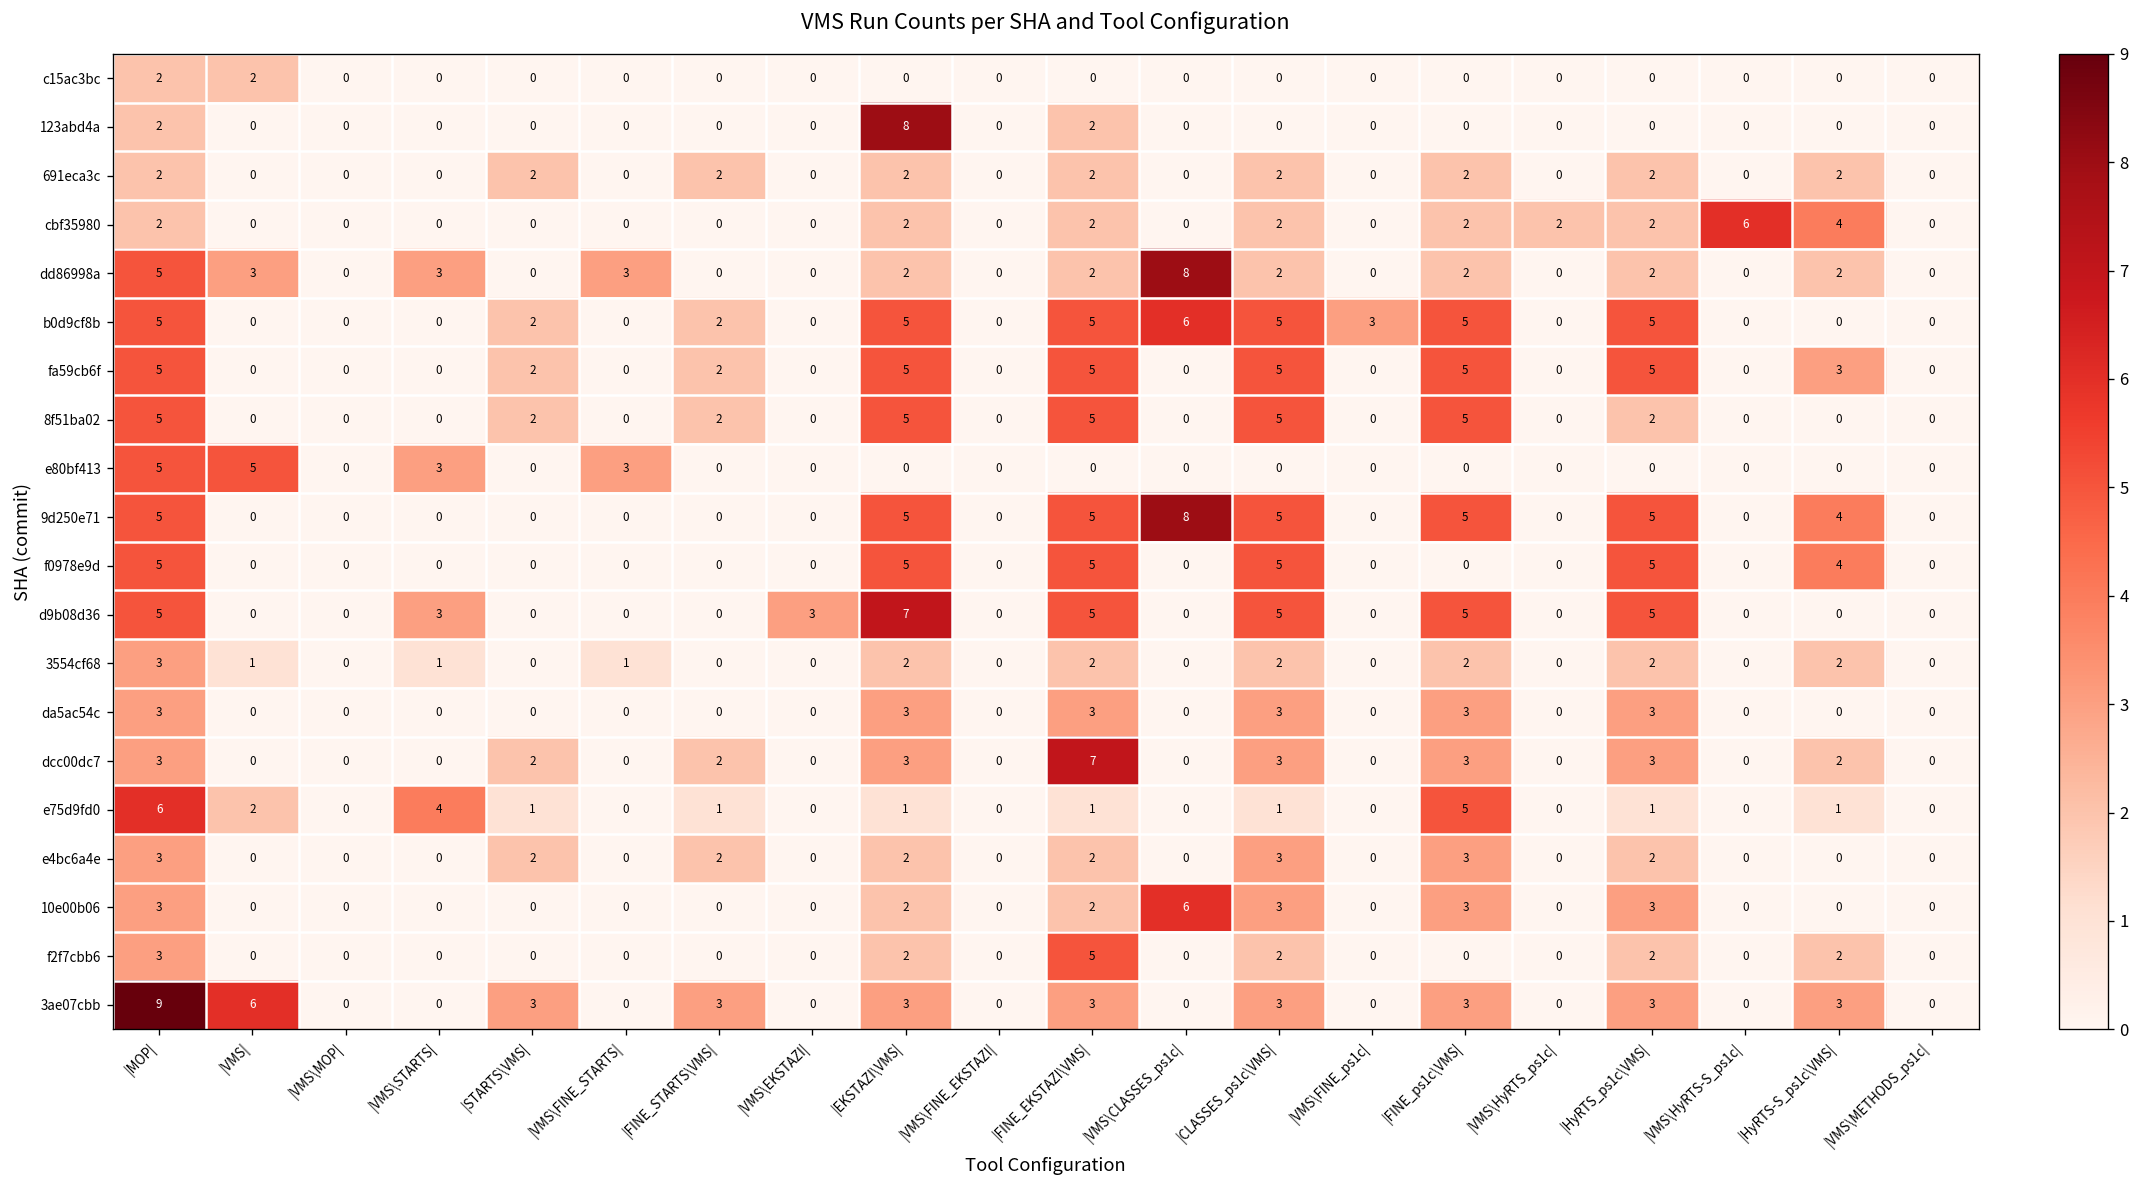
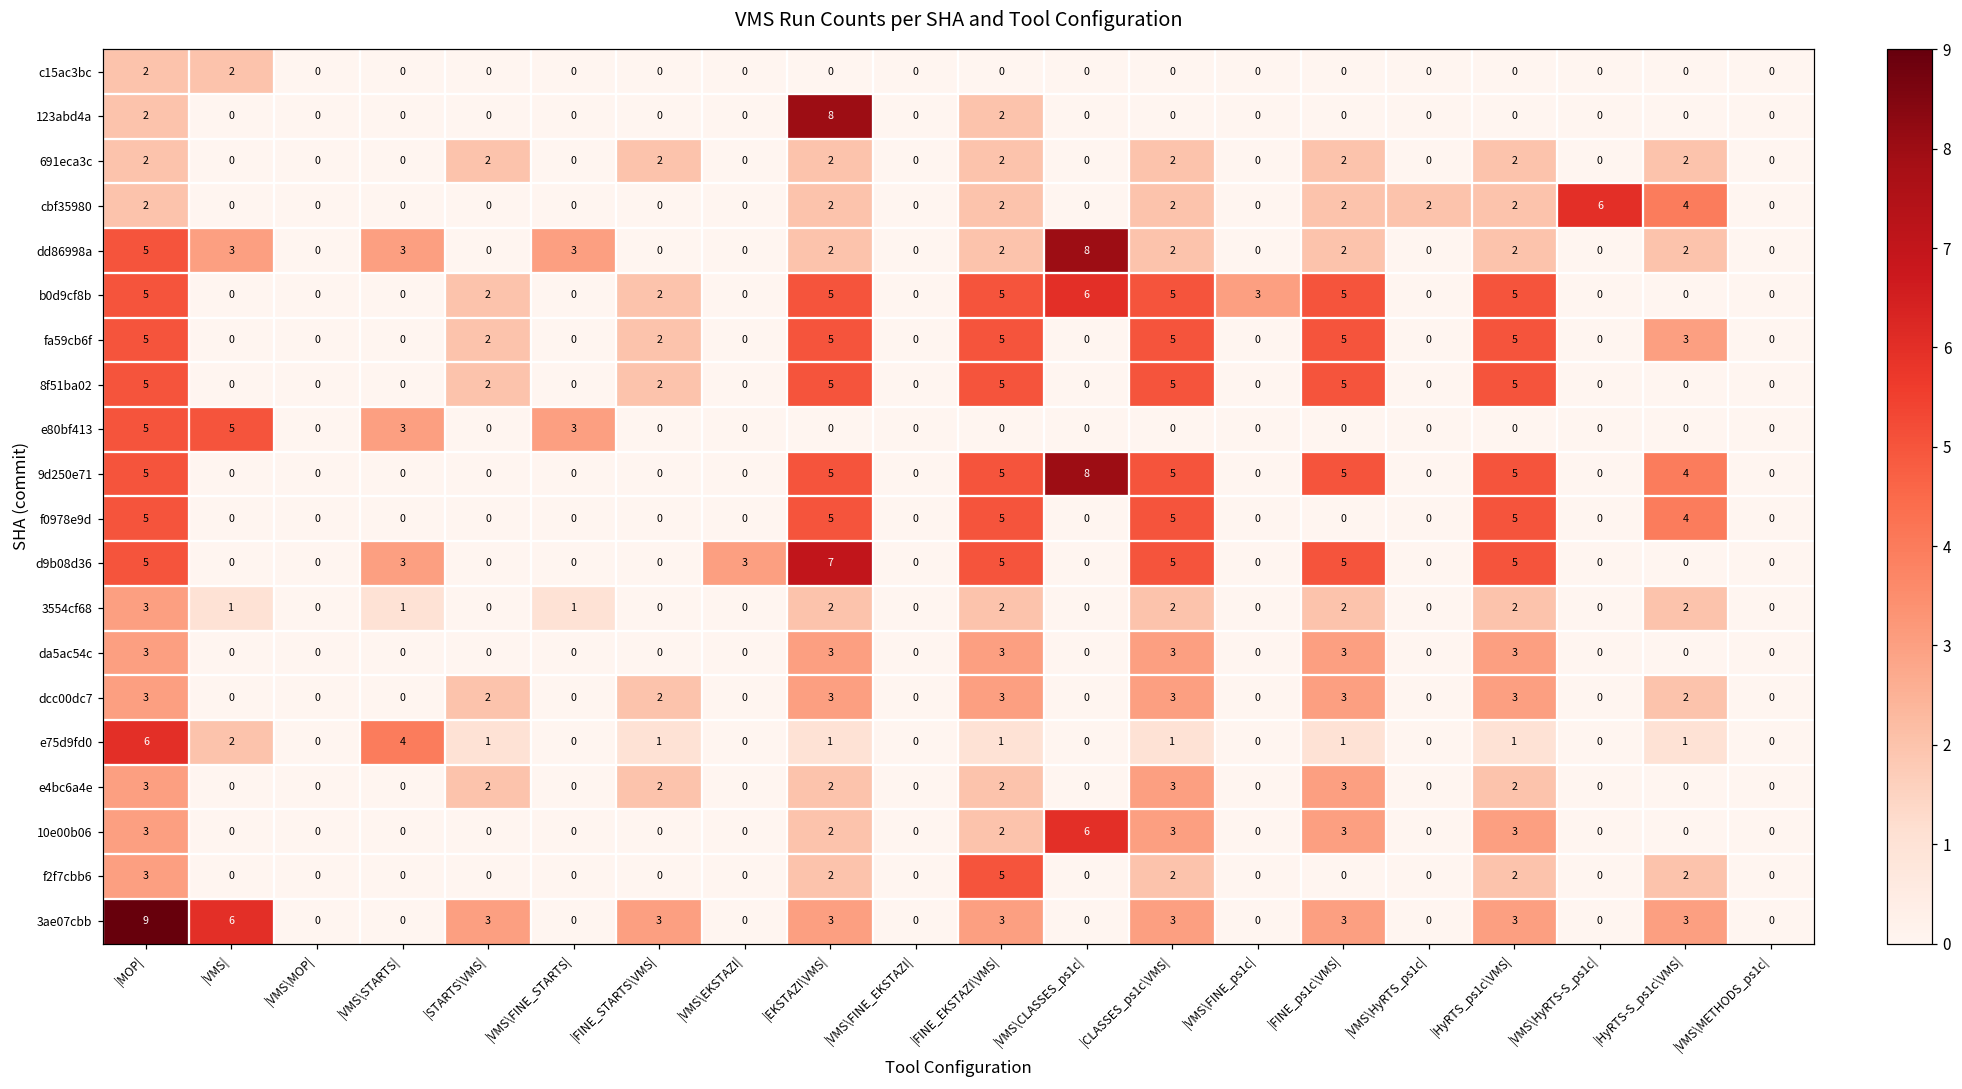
  {
    "8f51ba02": {
      "|MOP|": 5,
      "|VMS|": 0,
      "|VMS\\MOP|": 0,
      "|VMS\\STARTS|": 0,
      "|STARTS\\VMS|": 2,
      "|VMS\\FINE_STARTS|": 0,
      "|FINE_STARTS\\VMS|": 2,
      "|VMS\\EKSTAZI|": 0,
      "|EKSTAZI\\VMS|": 5,
      "|VMS\\FINE_EKSTAZI|": 0,
      "|FINE_EKSTAZI\\VMS|": 5,
      "|VMS\\CLASSES_ps1c|": 0,
      "|CLASSES_ps1c\\VMS|": 5,
      "|VMS\\FINE_ps1c|": 0,
      "|FINE_ps1c\\VMS|": 5,
      "|VMS\\HyRTS_ps1c|": 0,
-     "|HyRTS_ps1c\\VMS|": 2,
+     "|HyRTS_ps1c\\VMS|": 5,
      "|VMS\\HyRTS-S_ps1c|": 0,
      "|HyRTS-S_ps1c\\VMS|": 0,
      "|VMS\\METHODS_ps1c|": 0
    },
    "dcc00dc7": {
      "|MOP|": 3,
      "|VMS|": 0,
      "|VMS\\MOP|": 0,
      "|VMS\\STARTS|": 0,
      "|STARTS\\VMS|": 2,
      "|VMS\\FINE_STARTS|": 0,
      "|FINE_STARTS\\VMS|": 2,
      "|VMS\\EKSTAZI|": 0,
      "|EKSTAZI\\VMS|": 3,
      "|VMS\\FINE_EKSTAZI|": 0,
-     "|FINE_EKSTAZI\\VMS|": 7,
+     "|FINE_EKSTAZI\\VMS|": 3,
      "|VMS\\CLASSES_ps1c|": 0,
      "|CLASSES_ps1c\\VMS|": 3,
      "|VMS\\FINE_ps1c|": 0,
      "|FINE_ps1c\\VMS|": 3,
      "|VMS\\HyRTS_ps1c|": 0,
      "|HyRTS_ps1c\\VMS|": 3,
      "|VMS\\HyRTS-S_ps1c|": 0,
      "|HyRTS-S_ps1c\\VMS|": 2,
      "|VMS\\METHODS_ps1c|": 0
    },
    "e75d9fd0": {
      "|MOP|": 6,
      "|VMS|": 2,
      "|VMS\\MOP|": 0,
      "|VMS\\STARTS|": 4,
      "|STARTS\\VMS|": 1,
      "|VMS\\FINE_STARTS|": 0,
      "|FINE_STARTS\\VMS|": 1,
      "|VMS\\EKSTAZI|": 0,
      "|EKSTAZI\\VMS|": 1,
      "|VMS\\FINE_EKSTAZI|": 0,
      "|FINE_EKSTAZI\\VMS|": 1,
      "|VMS\\CLASSES_ps1c|": 0,
      "|CLASSES_ps1c\\VMS|": 1,
      "|VMS\\FINE_ps1c|": 0,
-     "|FINE_ps1c\\VMS|": 5,
+     "|FINE_ps1c\\VMS|": 1,
      "|VMS\\HyRTS_ps1c|": 0,
      "|HyRTS_ps1c\\VMS|": 1,
      "|VMS\\HyRTS-S_ps1c|": 0,
      "|HyRTS-S_ps1c\\VMS|": 1,
      "|VMS\\METHODS_ps1c|": 0
    }
  }
